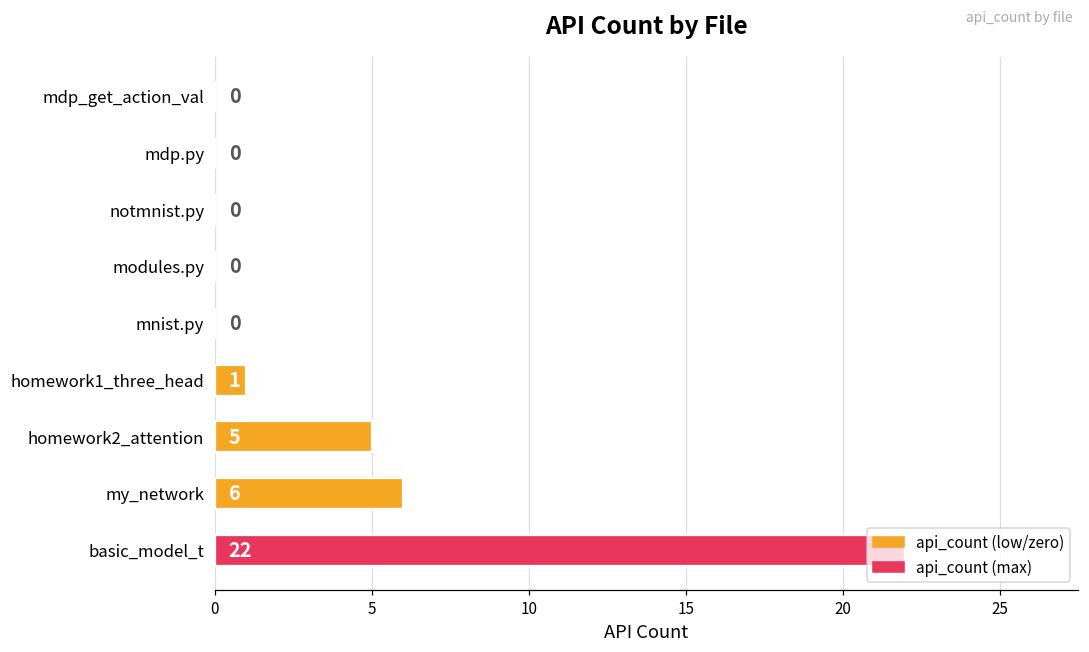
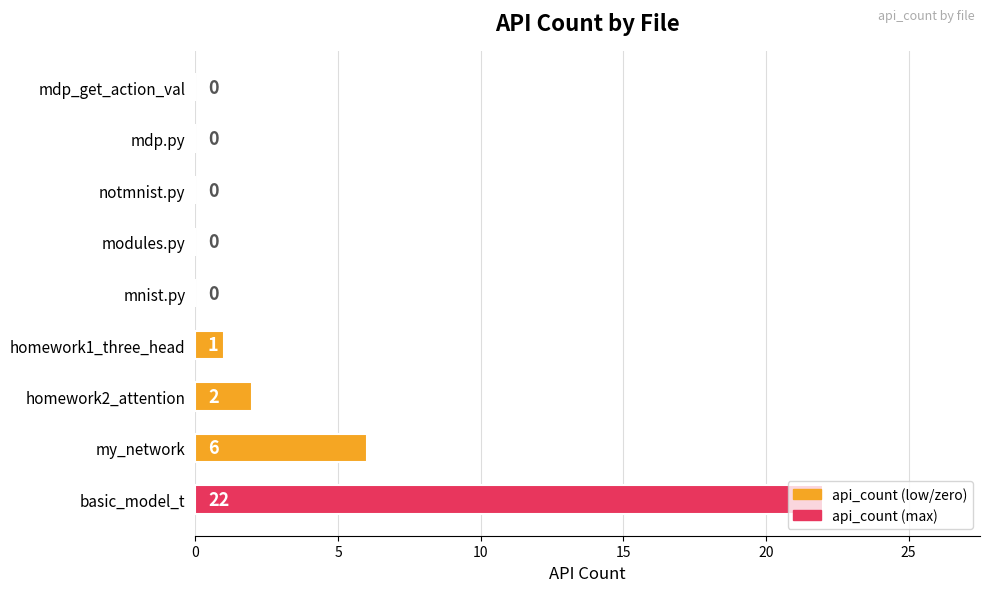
  {
    "mdp_get_action_val": 0,
    "mdp.py": 0,
    "notmnist.py": 0,
    "modules.py": 0,
    "mnist.py": 0,
    "homework1_three_head": 1,
-   "homework2_attention": 5,
+   "homework2_attention": 2,
    "my_network": 6
  }
